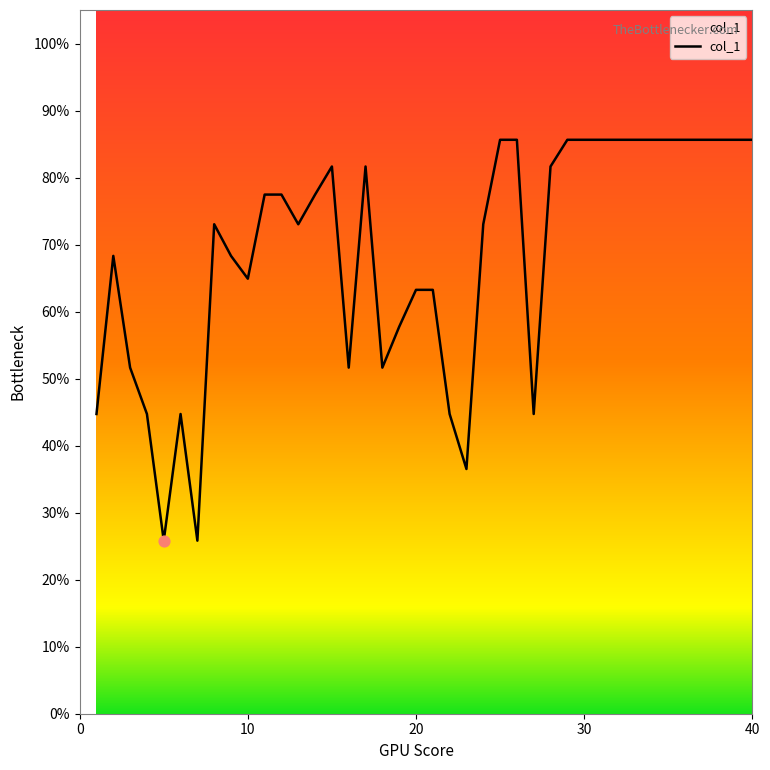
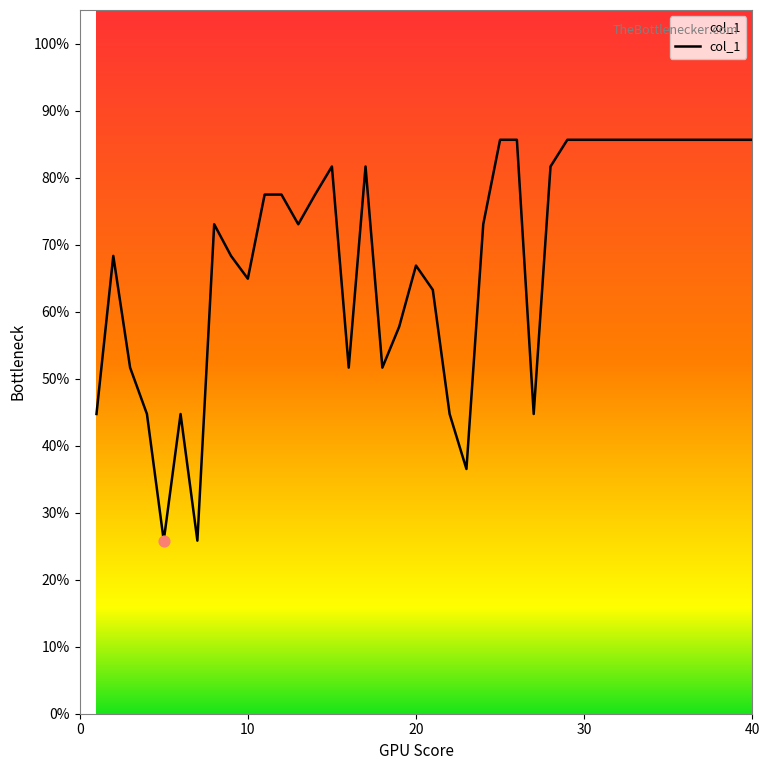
  {
    "col_1": {
      "10": "65%",
-     "20": "63%",
+     "20": "67%",
      "30": "86%",
      "40": "86%"
    }
  }
